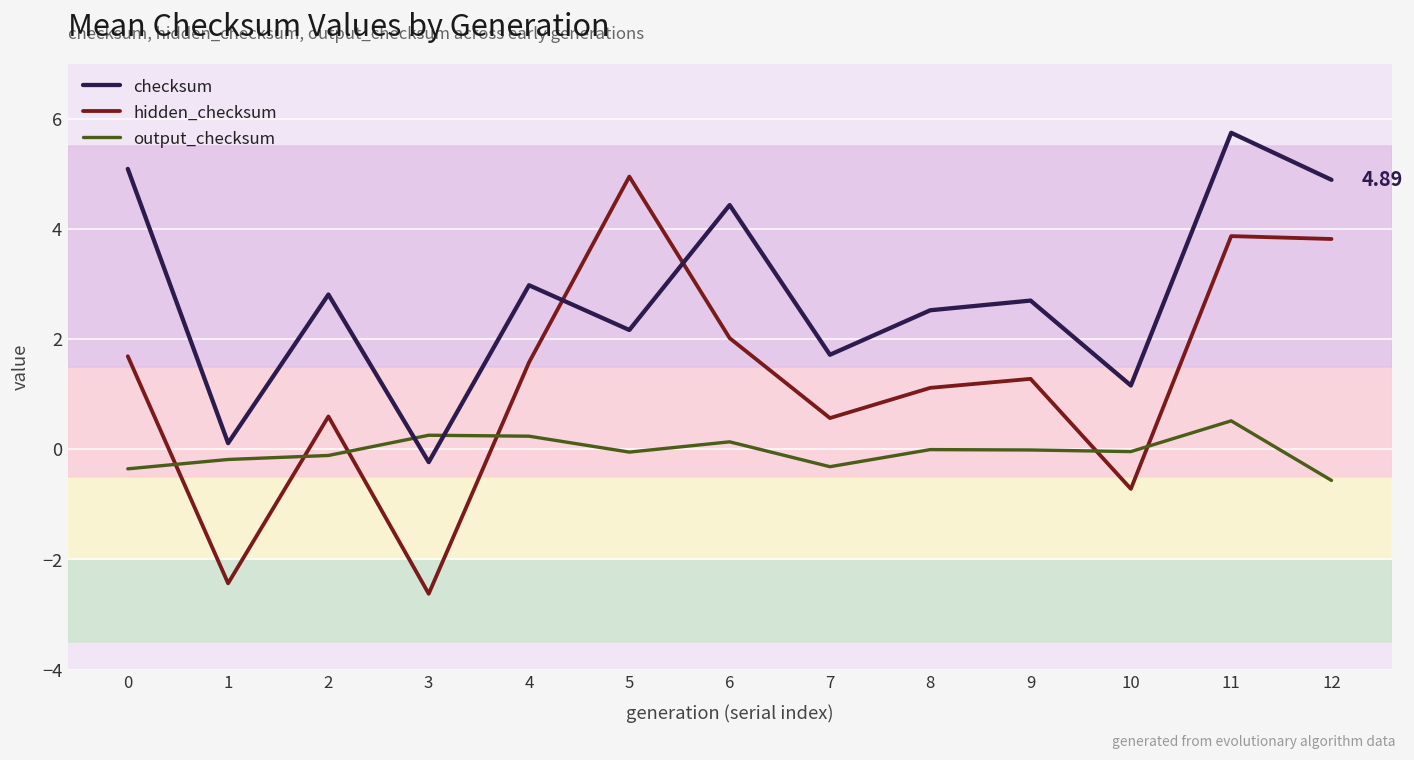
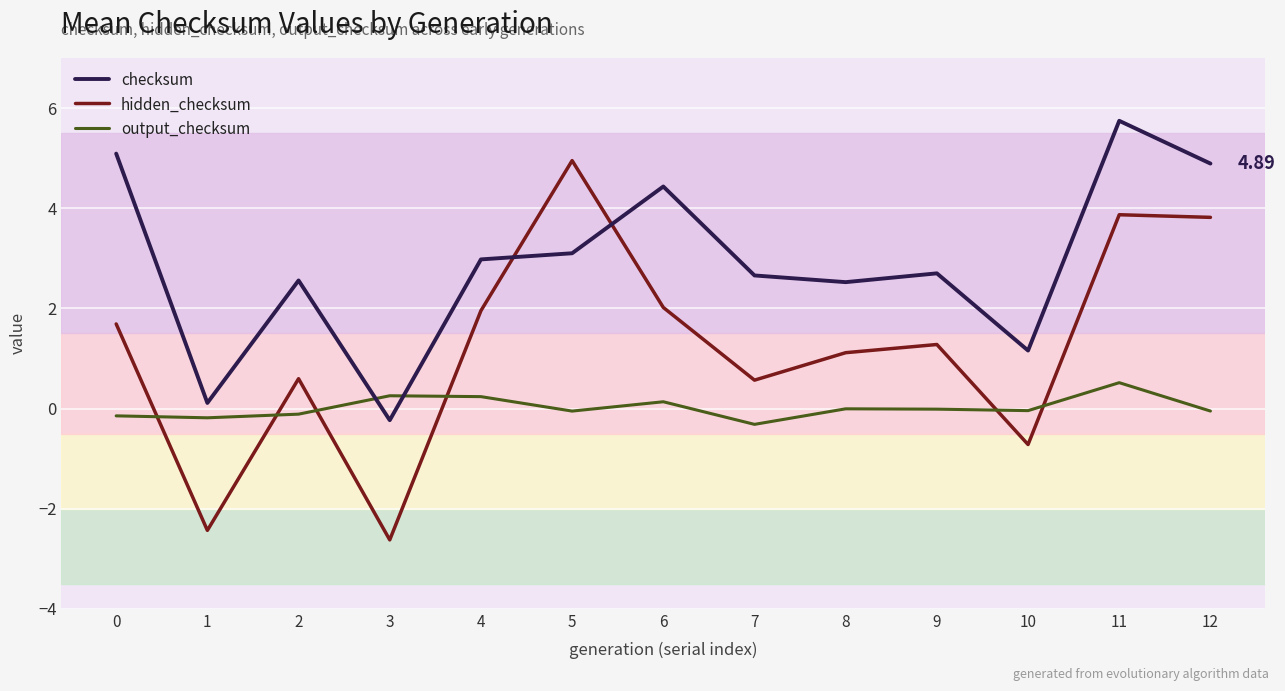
  {
    "checksum": {
      "0": 5.1,
      "1": 0.1,
-     "2": 2.8,
+     "2": 2.6,
      "3": -0.2,
      "4": 3.0,
-     "5": 2.2,
+     "5": 3.1,
      "6": 4.4,
-     "7": 1.7,
+     "7": 2.7,
      "8": 2.5,
      "9": 2.7,
      "10": 1.2,
      "11": 5.7,
      "12": 4.9
    },
    "hidden_checksum": {
      "0": 1.7,
      "1": -2.4,
      "2": 0.6,
      "3": -2.6,
-     "4": 1.6,
+     "4": 2.0,
      "5": 5.0,
      "6": 2.0,
      "7": 0.6,
      "8": 1.1,
      "9": 1.3,
      "10": -0.7,
      "11": 3.9,
      "12": 3.8
    },
    "output_checksum": {
-     "0": -0.4,
+     "0": -0.1,
      "1": -0.2,
      "2": -0.1,
      "3": 0.3,
      "4": 0.2,
      "5": -0.1,
      "6": 0.1,
      "7": -0.3,
      "8": 0.0,
      "9": 0.0,
      "10": 0.0,
      "11": 0.5,
-     "12": -0.6
+     "12": -0.1
    }
  }
